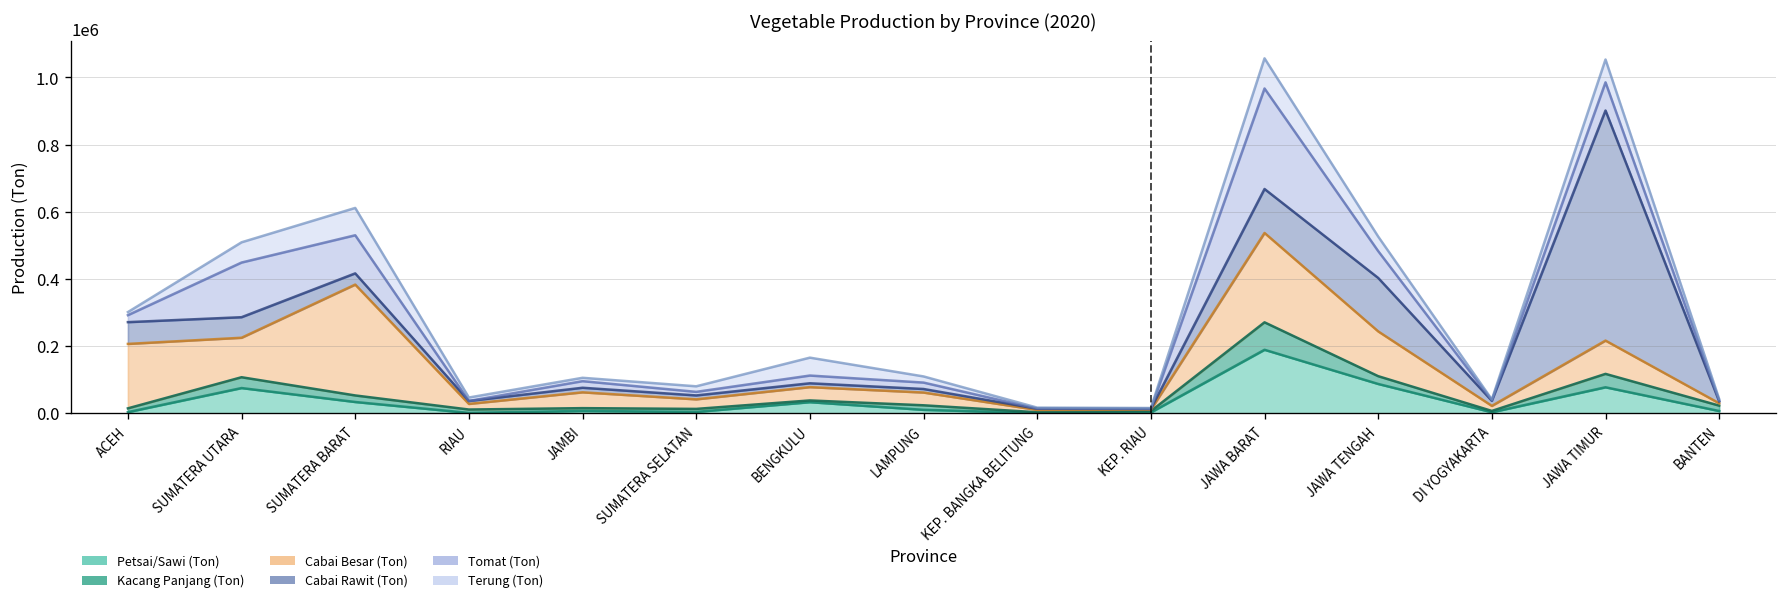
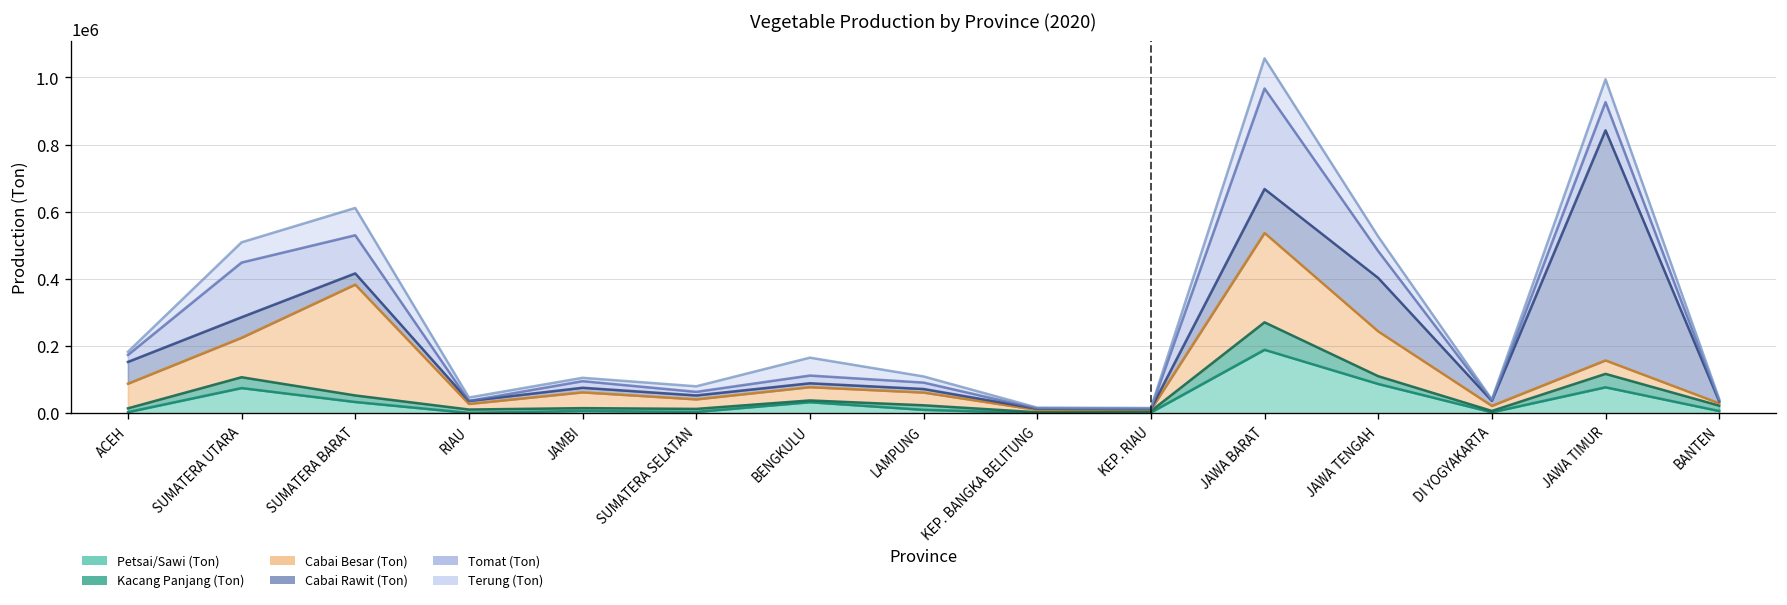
  {
    "Cabai Besar (Ton)": {
-     "ACEH": 190000,
+     "ACEH": 70000,
      "SUMATERA UTARA": 120000,
      "SUMATERA BARAT": 330000,
      "JAMBI": 50000,
      "SUMATERA SELATAN": 30000,
      "BENGKULU": 40000,
      "LAMPUNG": 40000,
      "JAWA BARAT": 270000,
      "JAWA TENGAH": 130000,
      "DI YOGYAKARTA": 20000,
-     "JAWA TIMUR": 100000
+     "JAWA TIMUR": 40000
    }
  }
